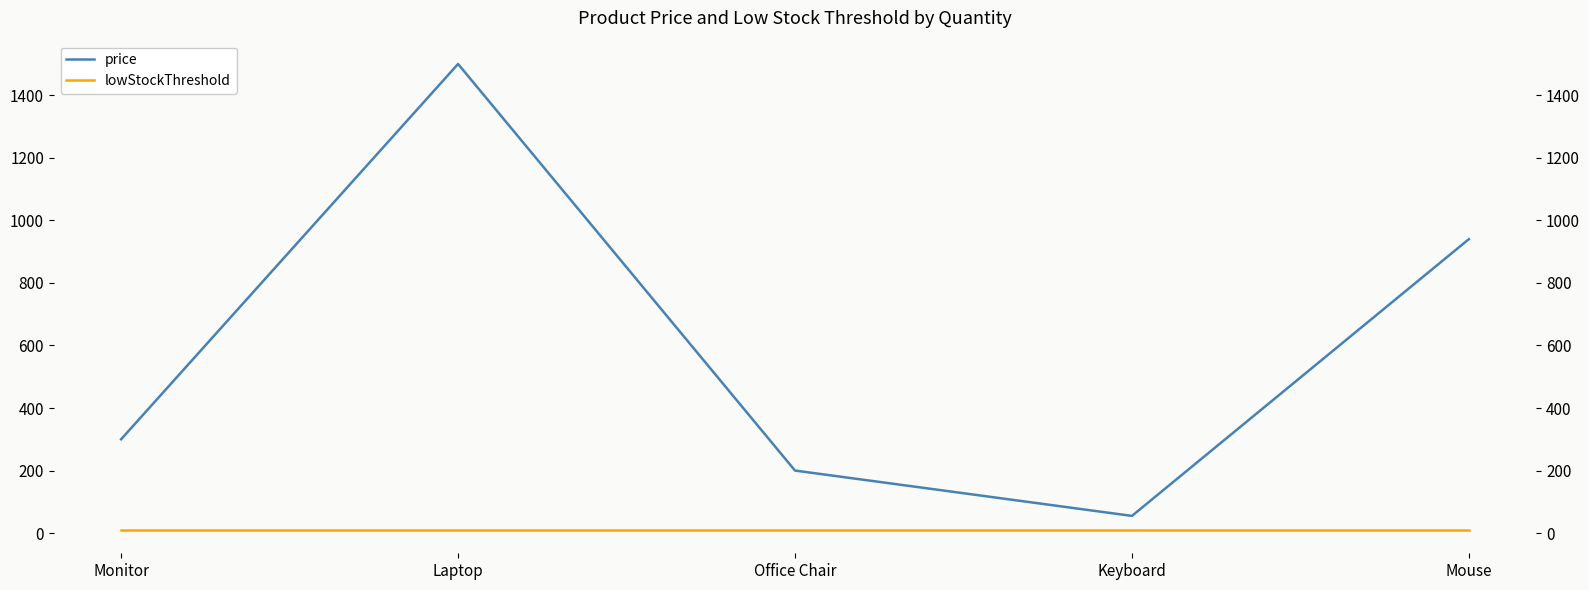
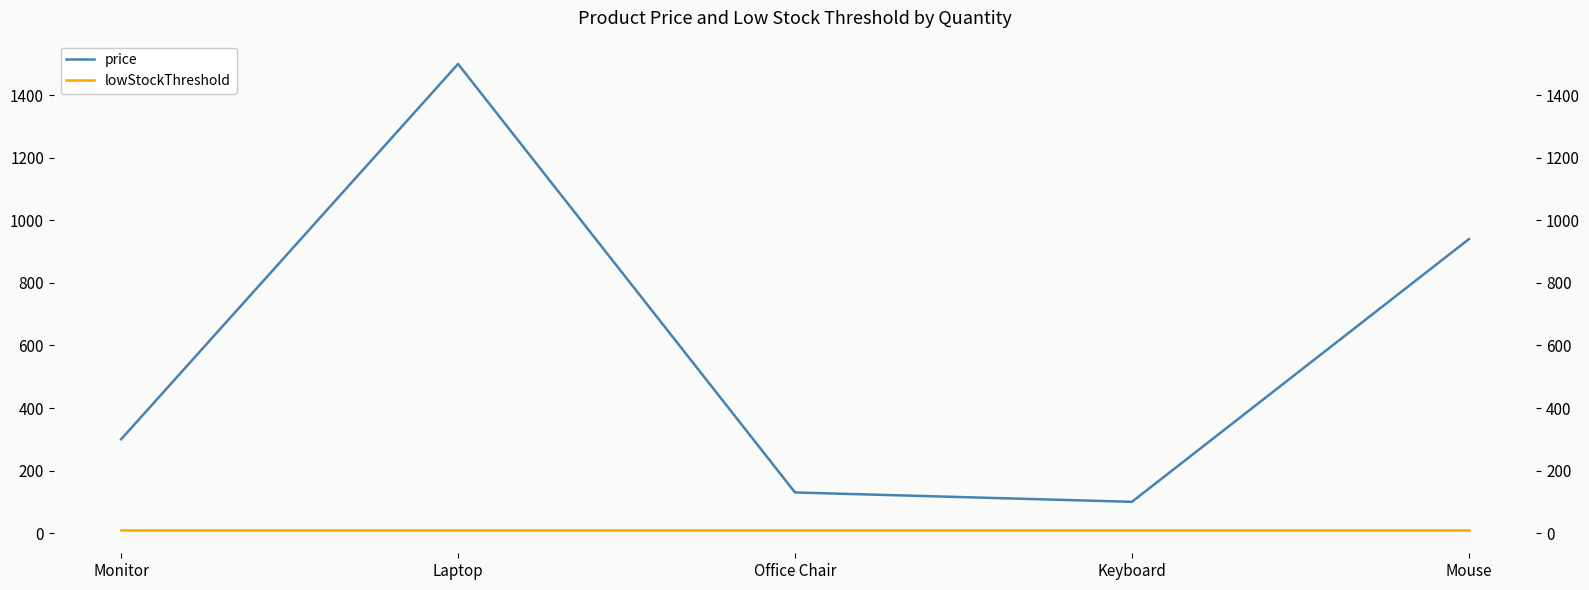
  {
    "price": {
      "Monitor": 300,
      "Laptop": 1500,
-     "Office Chair": 200,
-     "Keyboard": 60,
+     "Office Chair": 130,
+     "Keyboard": 100,
      "Mouse": 940
    },
    "lowStockThreshold": {
      "Monitor": 10,
      "Laptop": 10,
      "Office Chair": 10,
      "Keyboard": 10,
      "Mouse": 10
    }
  }
